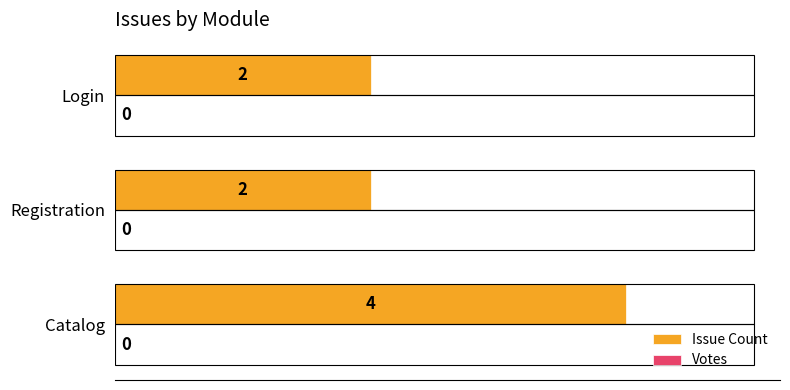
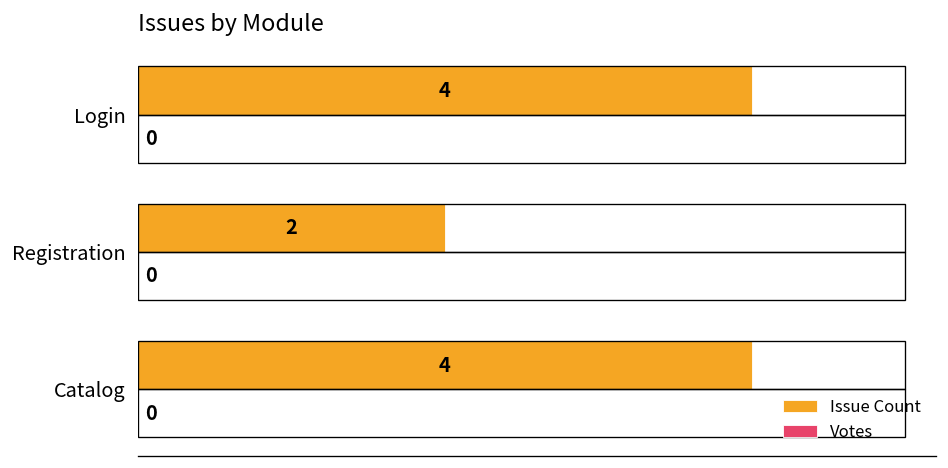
  {
    "Issue Count": {
-     "Login": 2,
+     "Login": 4,
      "Registration": 2,
      "Catalog": 4
    },
    "Votes": {
      "Login": 0,
      "Registration": 0,
      "Catalog": 0
    }
  }
